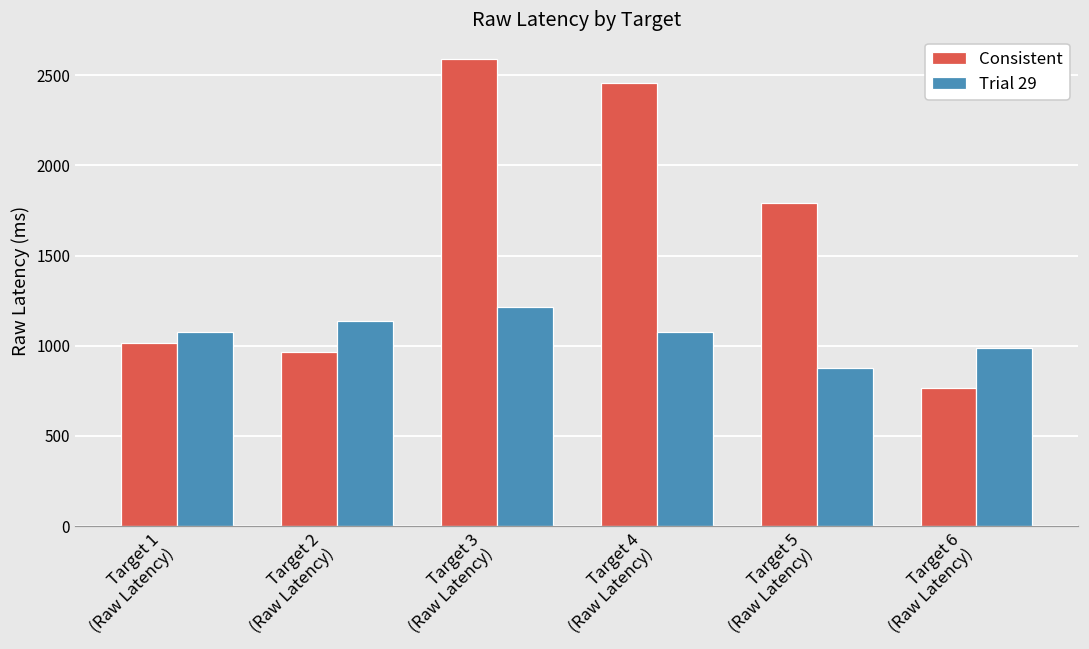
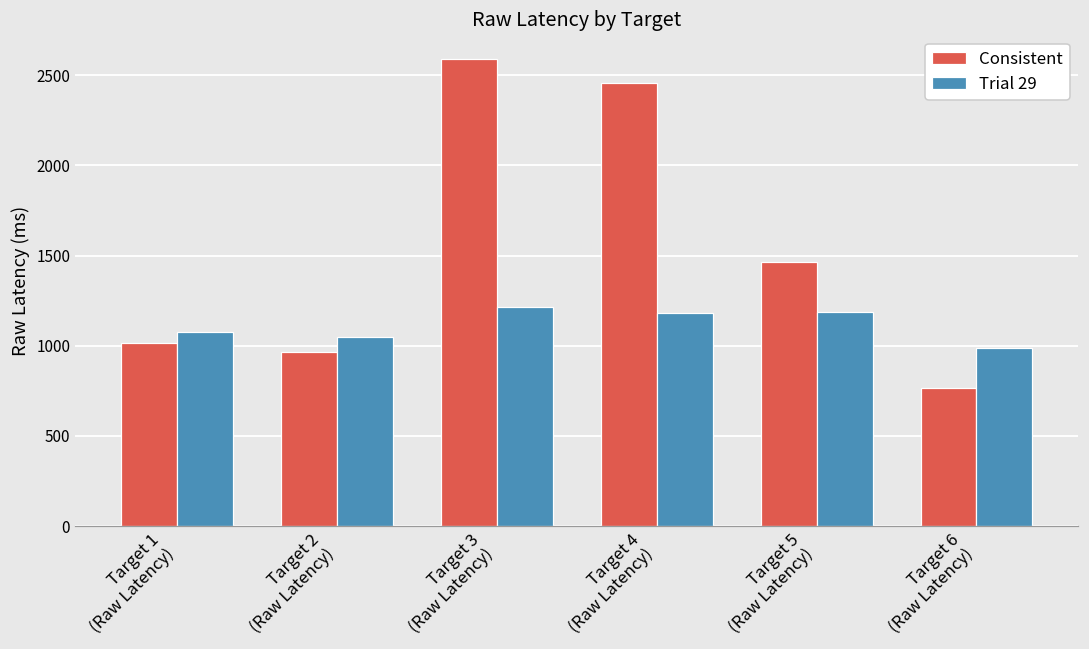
  {
    "Consistent": {
      "Target 1 (Raw Latency)": 1020,
      "Target 2 (Raw Latency)": 970,
      "Target 3 (Raw Latency)": 2590,
      "Target 4 (Raw Latency)": 2460,
-     "Target 5 (Raw Latency)": 1790,
+     "Target 5 (Raw Latency)": 1460,
      "Target 6 (Raw Latency)": 760
    },
    "Trial 29": {
      "Target 1 (Raw Latency)": 1080,
-     "Target 2 (Raw Latency)": 1140,
+     "Target 2 (Raw Latency)": 1050,
      "Target 3 (Raw Latency)": 1220,
-     "Target 4 (Raw Latency)": 1080,
-     "Target 5 (Raw Latency)": 870,
+     "Target 4 (Raw Latency)": 1180,
+     "Target 5 (Raw Latency)": 1190,
      "Target 6 (Raw Latency)": 990
    }
  }
